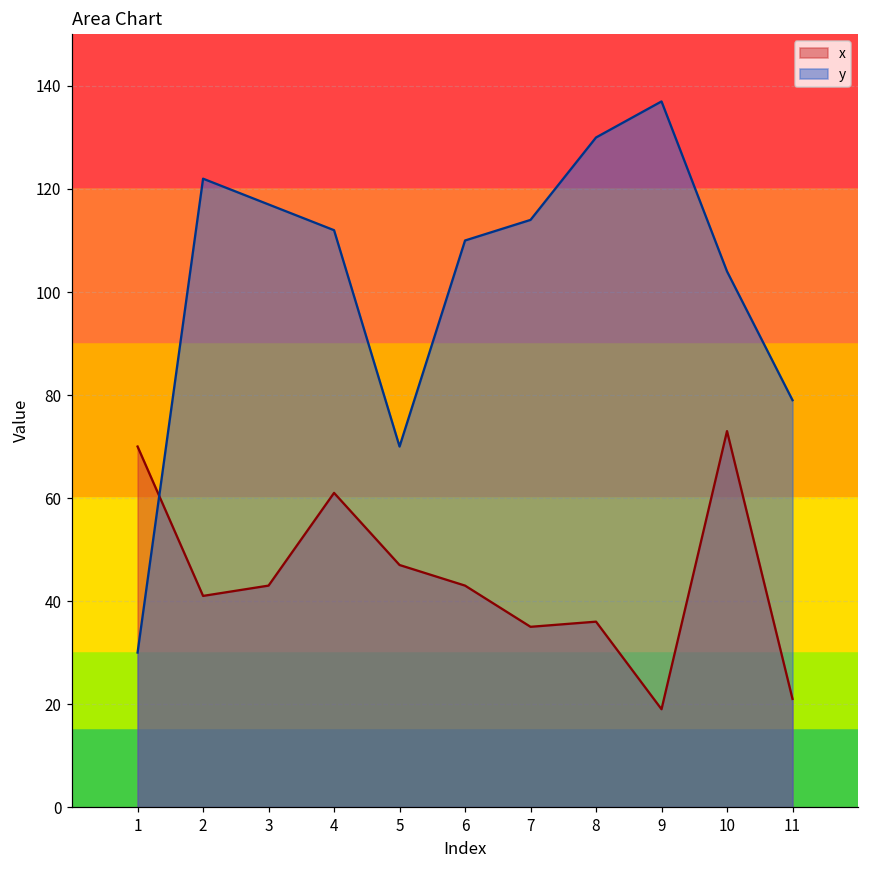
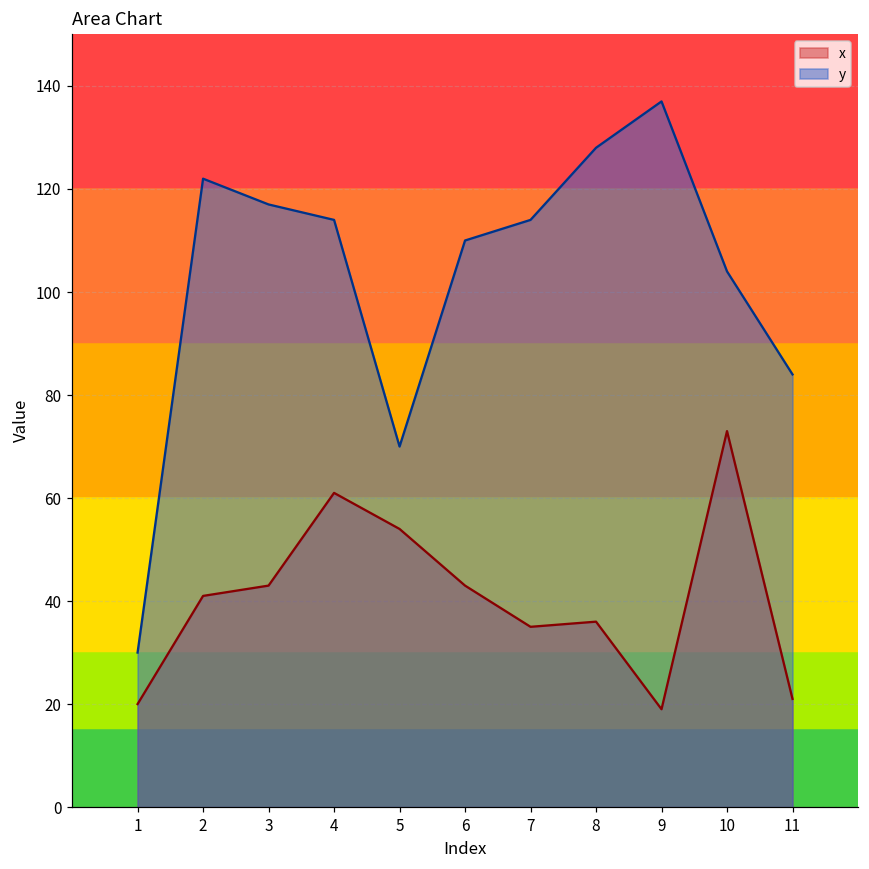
  {
    "x": {
-     "1": 70,
+     "1": 20,
      "2": 41,
      "3": 43,
      "4": 61,
-     "5": 47,
+     "5": 54,
      "6": 43,
      "7": 35,
      "8": 36,
      "9": 19,
      "10": 73,
      "11": 21
    },
    "y": {
      "1": 30,
      "2": 122,
      "3": 117,
-     "4": 112,
+     "4": 114,
      "5": 70,
      "6": 110,
      "7": 114,
-     "8": 130,
+     "8": 128,
      "9": 137,
      "10": 104,
-     "11": 79
+     "11": 84
    }
  }
